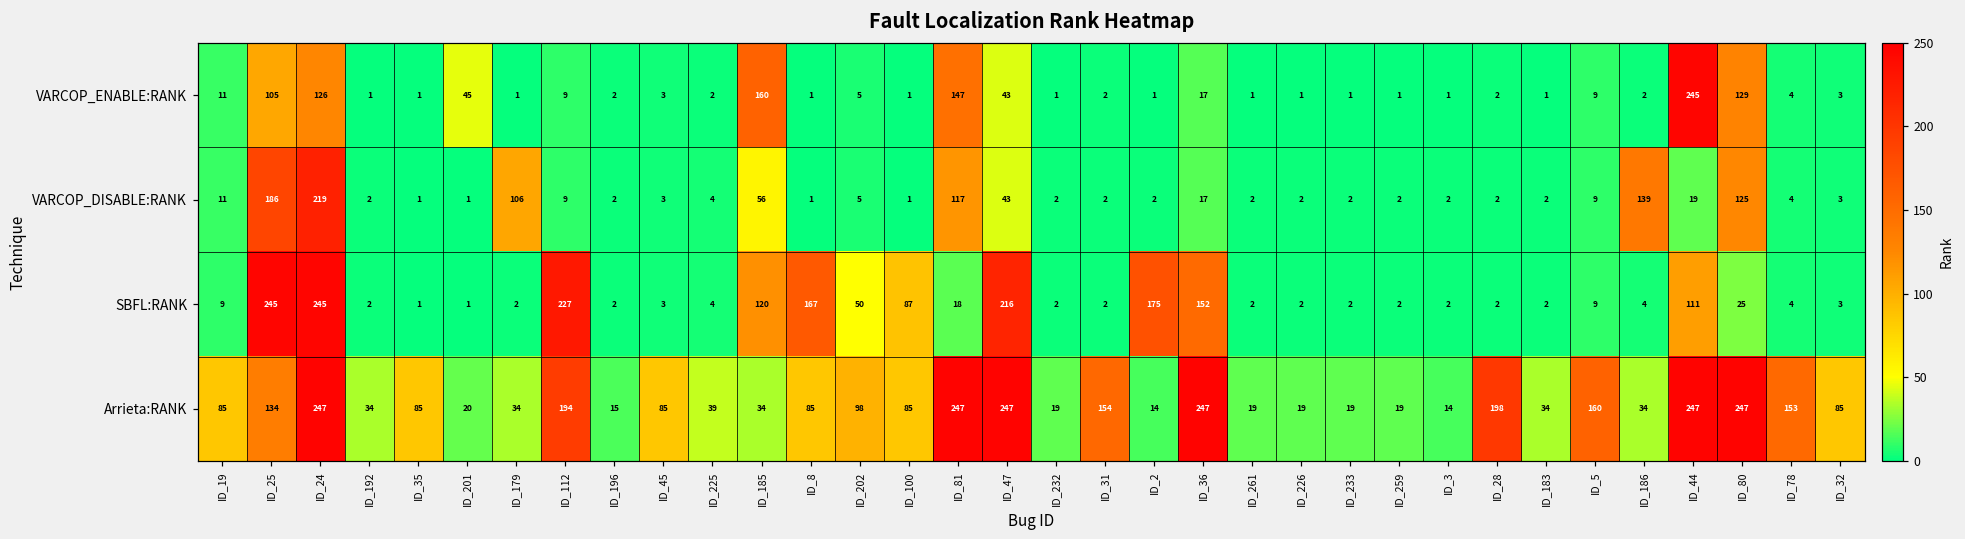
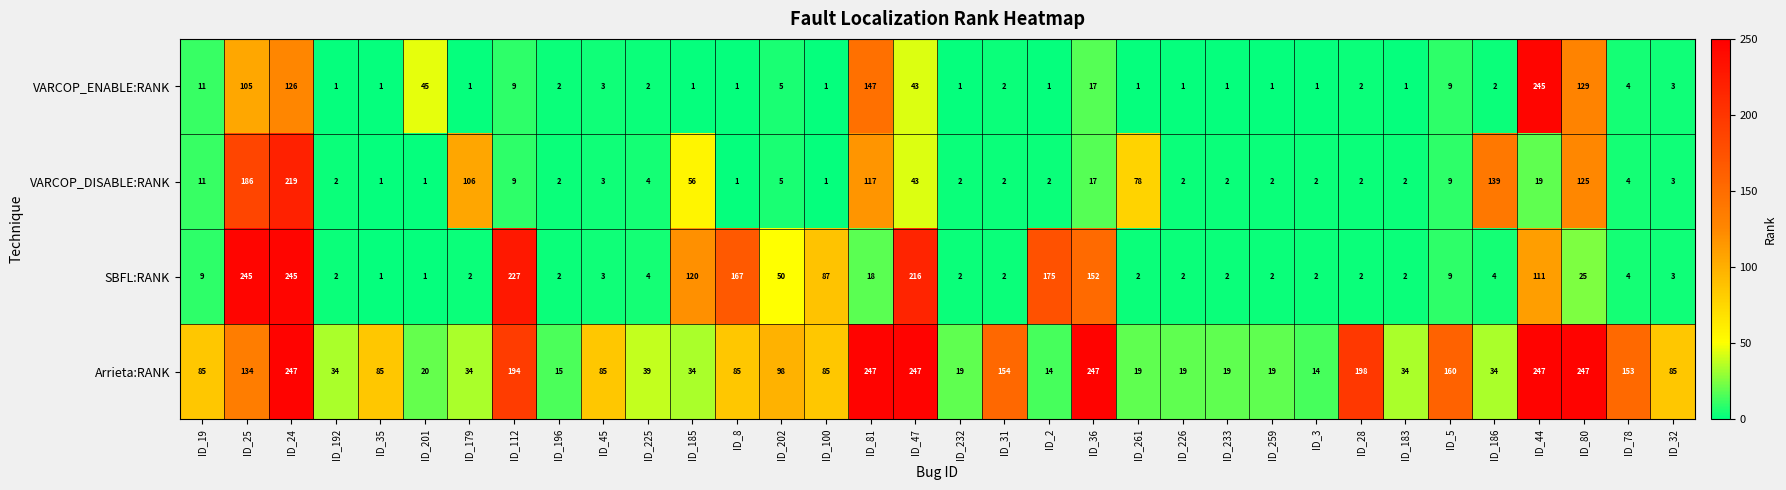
  {
    "VARCOP_ENABLE:RANK": {
      "ID_19": 11,
      "ID_25": 105,
      "ID_24": 126,
      "ID_192": 1,
      "ID_35": 1,
      "ID_201": 45,
      "ID_179": 1,
      "ID_112": 9,
      "ID_196": 2,
      "ID_45": 3,
      "ID_225": 2,
-     "ID_185": 160,
+     "ID_185": 1,
      "ID_8": 1,
      "ID_202": 5,
      "ID_100": 1,
      "ID_81": 147,
      "ID_47": 43,
      "ID_232": 1,
      "ID_31": 2,
      "ID_2": 1,
      "ID_36": 17,
      "ID_261": 1,
      "ID_226": 1,
      "ID_233": 1,
      "ID_259": 1,
      "ID_3": 1,
      "ID_28": 2,
      "ID_183": 1,
      "ID_5": 9,
      "ID_186": 2,
      "ID_44": 245,
      "ID_80": 129,
      "ID_78": 4,
      "ID_32": 3
    },
    "VARCOP_DISABLE:RANK": {
      "ID_19": 11,
      "ID_25": 186,
      "ID_24": 219,
      "ID_192": 2,
      "ID_35": 1,
      "ID_201": 1,
      "ID_179": 106,
      "ID_112": 9,
      "ID_196": 2,
      "ID_45": 3,
      "ID_225": 4,
      "ID_185": 56,
      "ID_8": 1,
      "ID_202": 5,
      "ID_100": 1,
      "ID_81": 117,
      "ID_47": 43,
      "ID_232": 2,
      "ID_31": 2,
      "ID_2": 2,
      "ID_36": 17,
-     "ID_261": 2,
+     "ID_261": 78,
      "ID_226": 2,
      "ID_233": 2,
      "ID_259": 2,
      "ID_3": 2,
      "ID_28": 2,
      "ID_183": 2,
      "ID_5": 9,
      "ID_186": 139,
      "ID_44": 19,
      "ID_80": 125,
      "ID_78": 4,
      "ID_32": 3
    },
    "SBFL:RANK": {
      "ID_19": 9,
      "ID_25": 245,
      "ID_24": 245,
      "ID_192": 2,
      "ID_35": 1,
      "ID_201": 1,
      "ID_179": 2,
      "ID_112": 227,
      "ID_196": 2,
      "ID_45": 3,
      "ID_225": 4,
      "ID_185": 120,
      "ID_8": 167,
      "ID_202": 50,
      "ID_100": 87,
      "ID_81": 18,
      "ID_47": 216,
      "ID_232": 2,
      "ID_31": 2,
      "ID_2": 175,
      "ID_36": 152,
      "ID_261": 2,
      "ID_226": 2,
      "ID_233": 2,
      "ID_259": 2,
      "ID_3": 2,
      "ID_28": 2,
      "ID_183": 2,
      "ID_5": 9,
      "ID_186": 4,
      "ID_44": 111,
      "ID_80": 25,
      "ID_78": 4,
      "ID_32": 3
    },
    "Arrieta:RANK": {
      "ID_19": 85,
      "ID_25": 134,
      "ID_24": 247,
      "ID_192": 34,
      "ID_35": 85,
      "ID_201": 20,
      "ID_179": 34,
      "ID_112": 194,
      "ID_196": 15,
      "ID_45": 85,
      "ID_225": 39,
      "ID_185": 34,
      "ID_8": 85,
      "ID_202": 98,
      "ID_100": 85,
      "ID_81": 247,
      "ID_47": 247,
      "ID_232": 19,
      "ID_31": 154,
      "ID_2": 14,
      "ID_36": 247,
      "ID_261": 19,
      "ID_226": 19,
      "ID_233": 19,
      "ID_259": 19,
      "ID_3": 14,
      "ID_28": 198,
      "ID_183": 34,
      "ID_5": 160,
      "ID_186": 34,
      "ID_44": 247,
      "ID_80": 247,
      "ID_78": 153,
      "ID_32": 85
    }
  }
